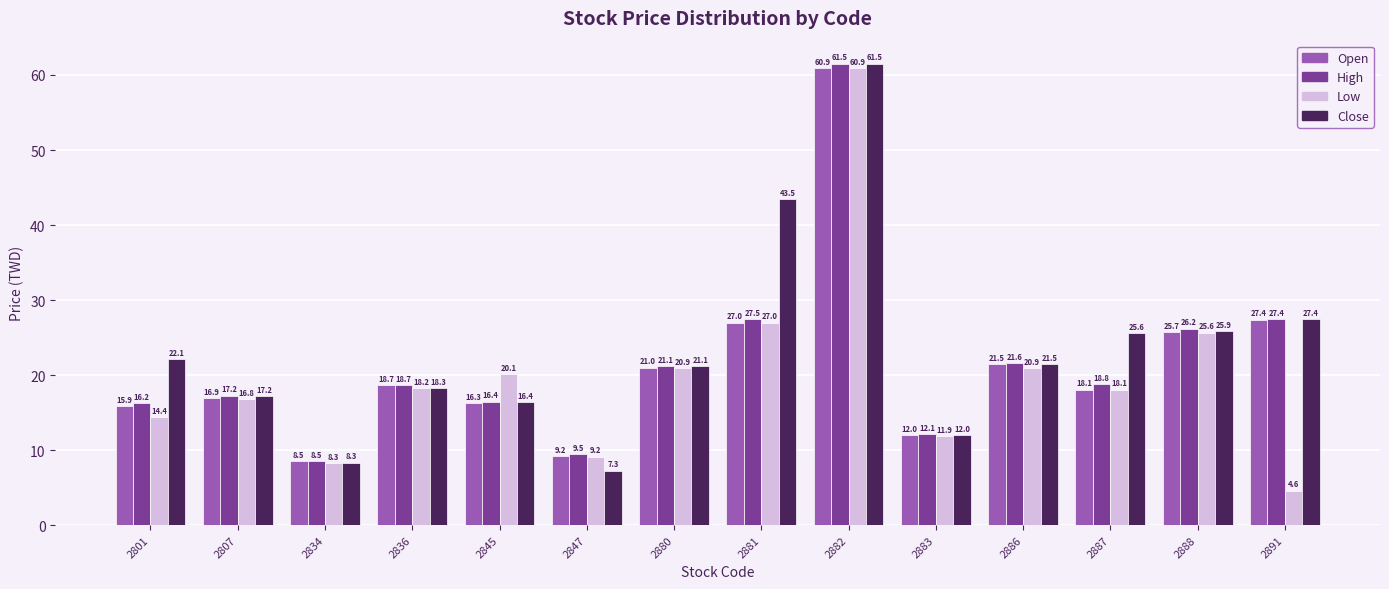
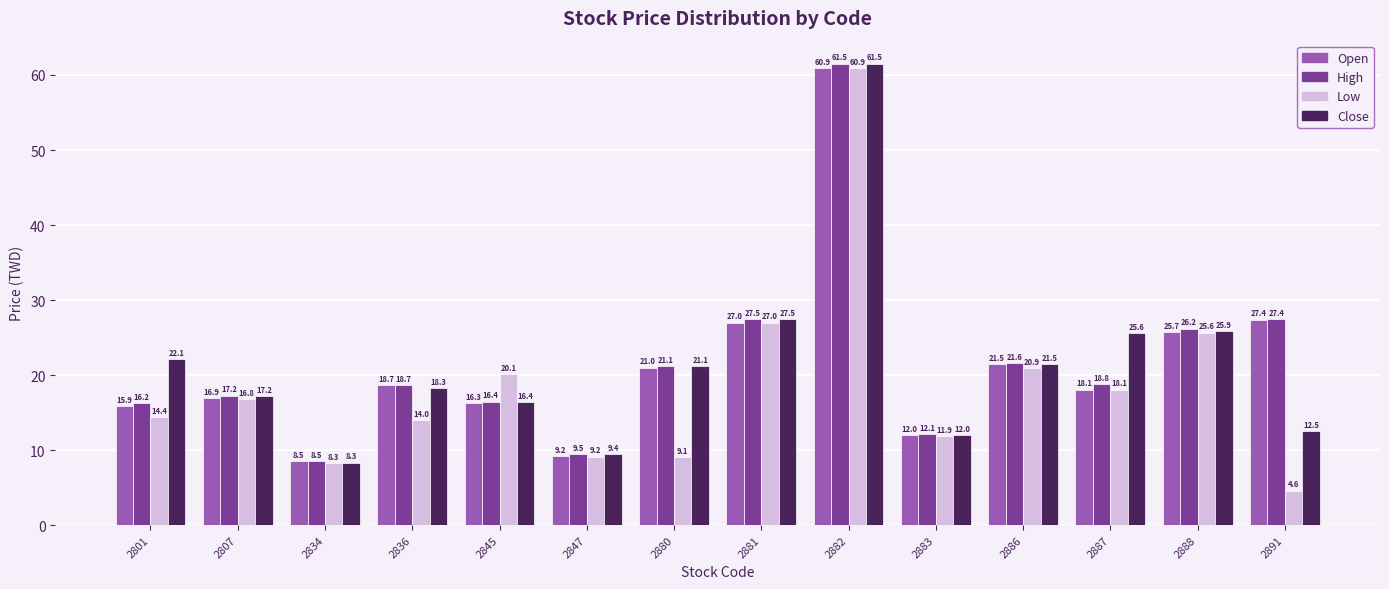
  {
    "Low": {
      "2801": 14.4,
      "2807": 16.8,
      "2834": 8.3,
-     "2836": 18.2,
+     "2836": 14.0,
      "2845": 20.1,
      "2847": 9.2,
-     "2880": 20.9,
+     "2880": 9.1,
      "2881": 27.0,
      "2882": 60.9,
      "2883": 11.9,
      "2886": 20.9,
      "2887": 18.1,
      "2888": 25.6,
      "2891": 4.6
    },
    "Close": {
      "2801": 22.1,
      "2807": 17.2,
      "2834": 8.3,
      "2836": 18.3,
      "2845": 16.4,
-     "2847": 7.3,
+     "2847": 9.4,
      "2880": 21.1,
-     "2881": 43.5,
+     "2881": 27.5,
      "2882": 61.5,
      "2883": 12.0,
      "2886": 21.5,
      "2887": 25.6,
      "2888": 25.9,
-     "2891": 27.4
+     "2891": 12.5
    }
  }
